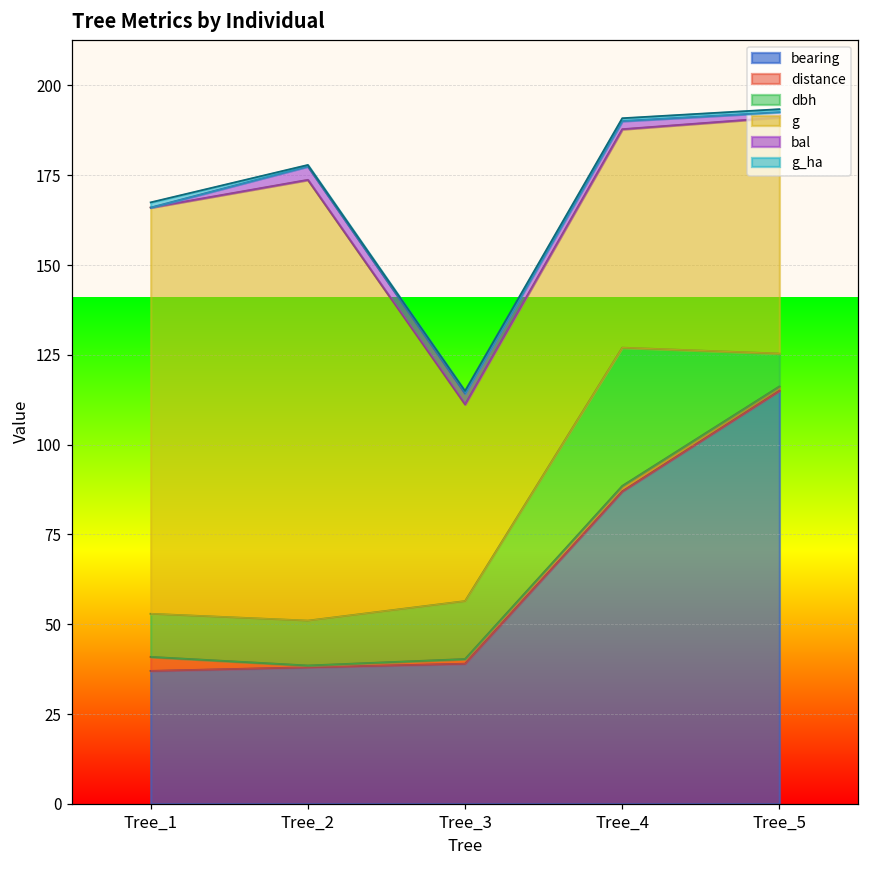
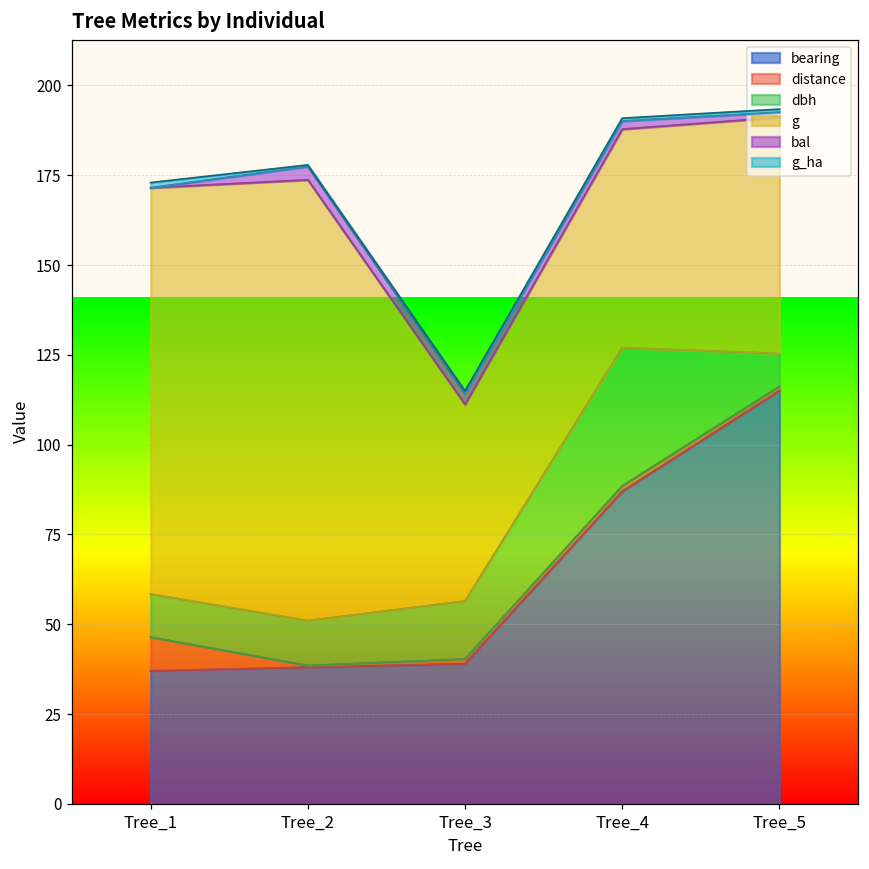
  {
    "bearing": {
      "Tree_1": 37,
      "Tree_3": 39,
      "Tree_4": 87,
      "Tree_5": 115
    },
    "distance": {
-     "Tree_1": 4,
+     "Tree_1": 9,
      "Tree_3": 1,
      "Tree_4": 2,
      "Tree_5": 1
    },
    "dbh": {
      "Tree_1": 12,
      "Tree_2": 13,
      "Tree_3": 16,
      "Tree_4": 39,
      "Tree_5": 9
    },
    "g": {
      "Tree_2": 123,
      "Tree_3": 55,
      "Tree_4": 61
    },
    "g_ha": {
      "Tree_1": 1
    }
  }
